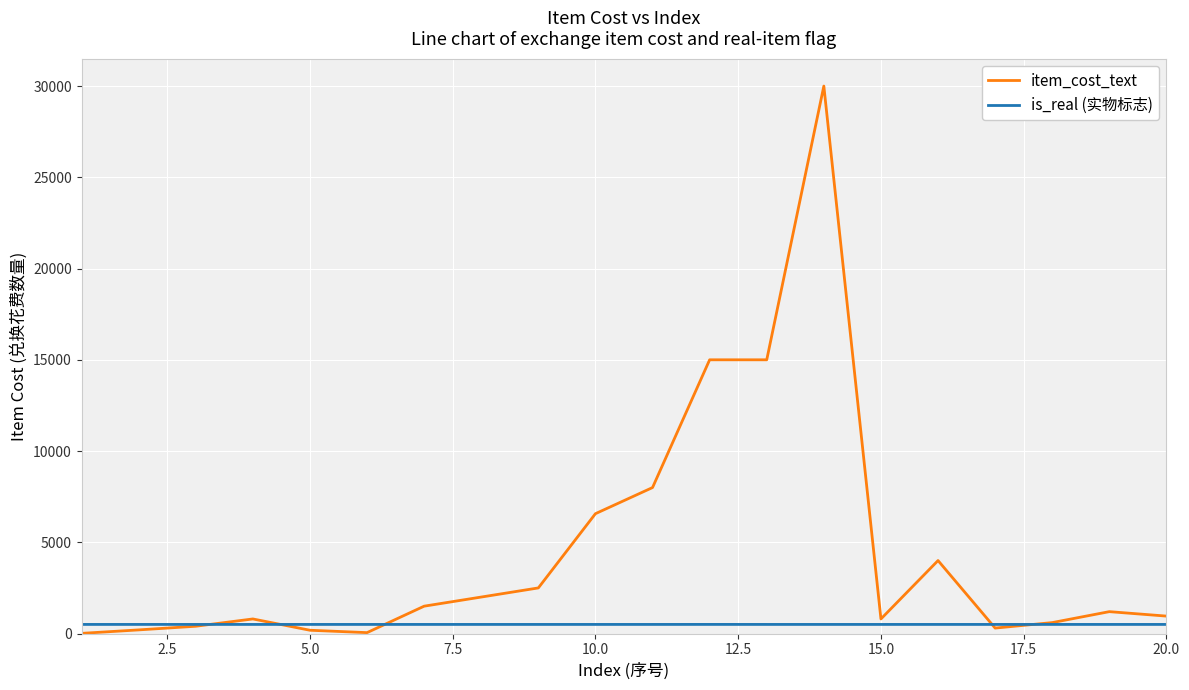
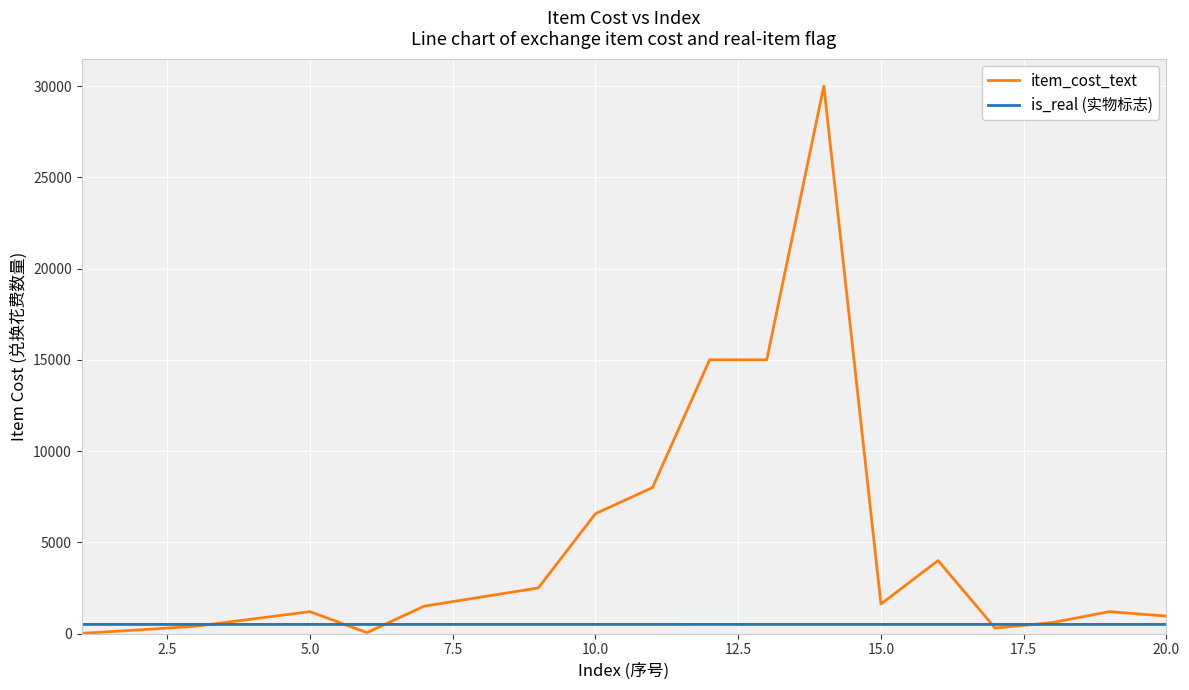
  {
    "item_cost_text": {
-     "5.0": 200,
+     "5.0": 1200,
      "10.0": 6600,
-     "15.0": 800,
+     "15.0": 1600,
      "20.0": 1000
    },
    "is_real (实物标志)": {
      "5.0": 500,
      "10.0": 500,
      "15.0": 500,
      "20.0": 500
    }
  }
